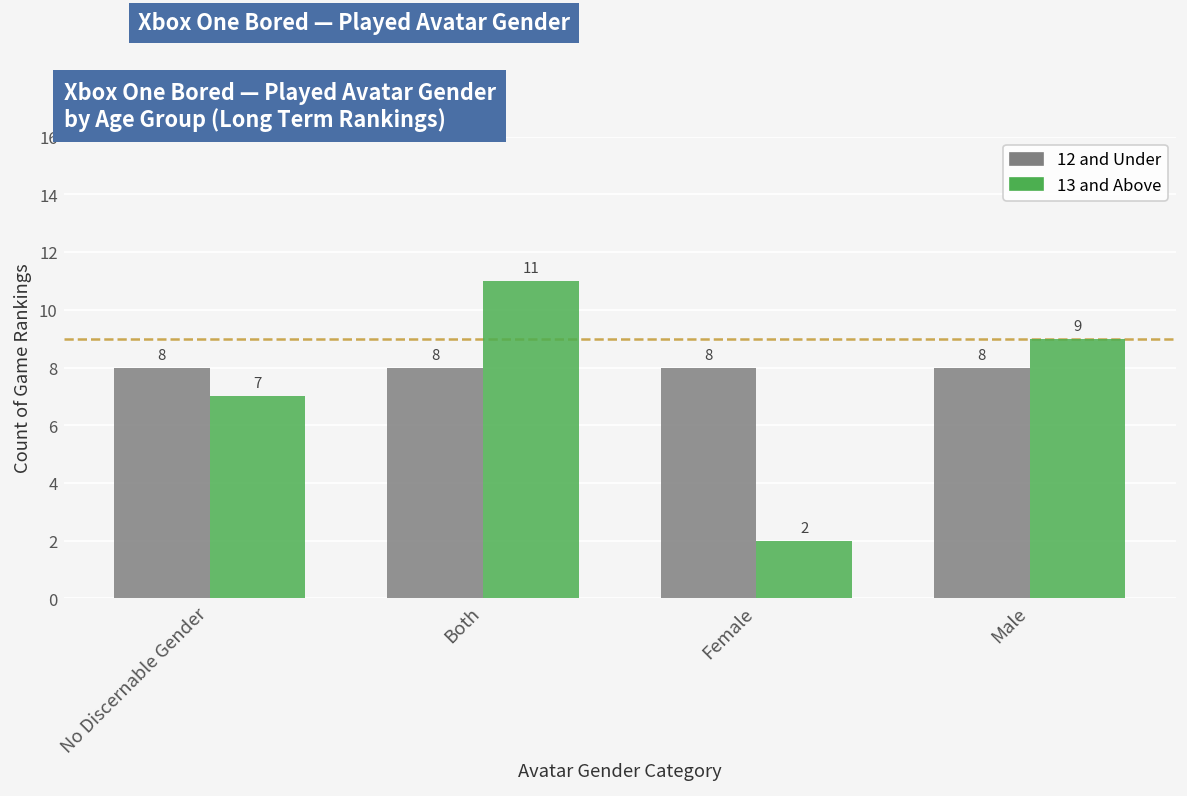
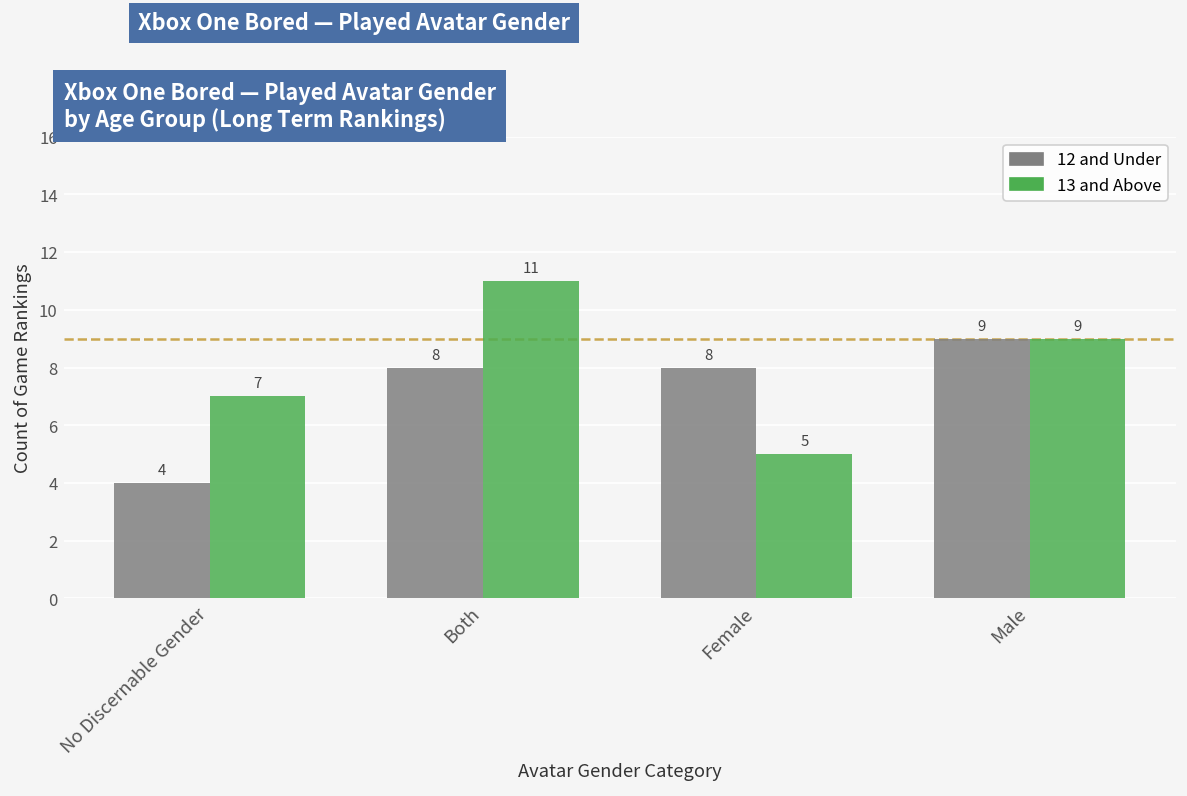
  {
    "12 and Under": {
-     "No Discernable Gender": 8,
+     "No Discernable Gender": 4,
      "Both": 8,
      "Female": 8,
-     "Male": 8
+     "Male": 9
    },
    "13 and Above": {
      "No Discernable Gender": 7,
      "Both": 11,
-     "Female": 2,
+     "Female": 5,
      "Male": 9
    }
  }
